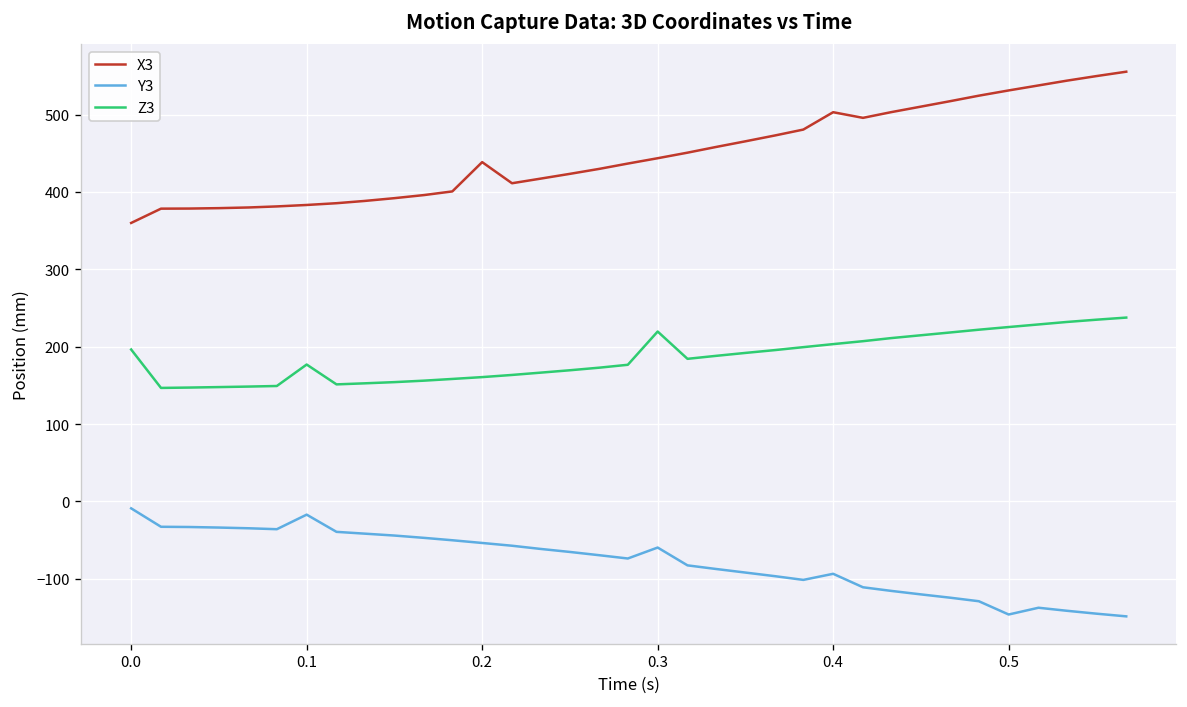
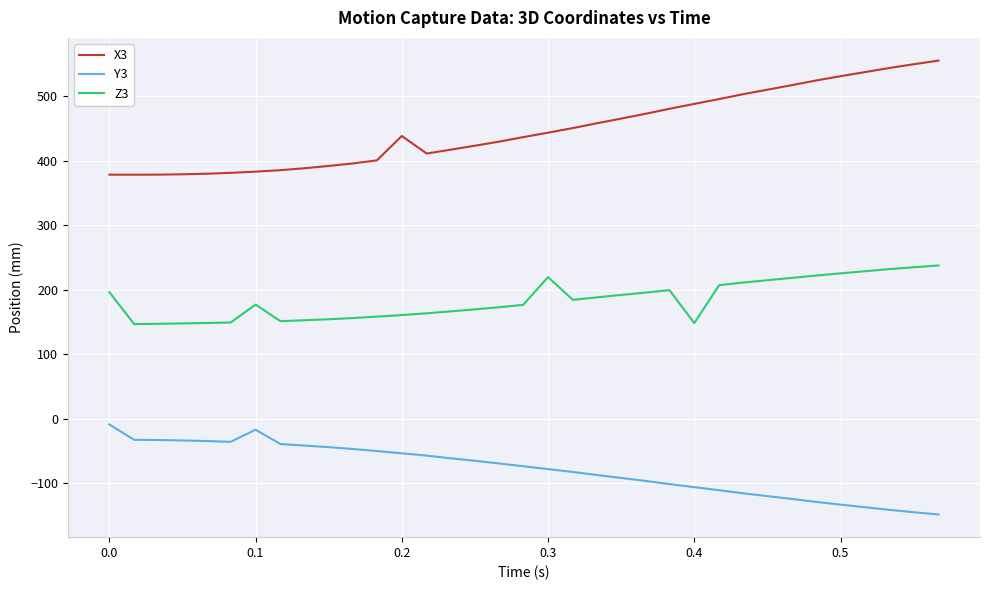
  {
    "X3": {
-     "0.0": 360,
+     "0.0": 380,
      "0.1": 380,
      "0.2": 440,
      "0.3": 440,
-     "0.4": 500,
+     "0.4": 490,
      "0.5": 530
    },
    "Y3": {
      "0.0": -10,
      "0.1": -20,
      "0.2": -50,
-     "0.3": -60,
-     "0.4": -90,
-     "0.5": -150
+     "0.3": -80,
+     "0.4": -110,
+     "0.5": -130
    },
    "Z3": {
      "0.0": 200,
      "0.1": 180,
      "0.2": 160,
      "0.3": 220,
-     "0.4": 200,
+     "0.4": 150,
      "0.5": 230
    }
  }
